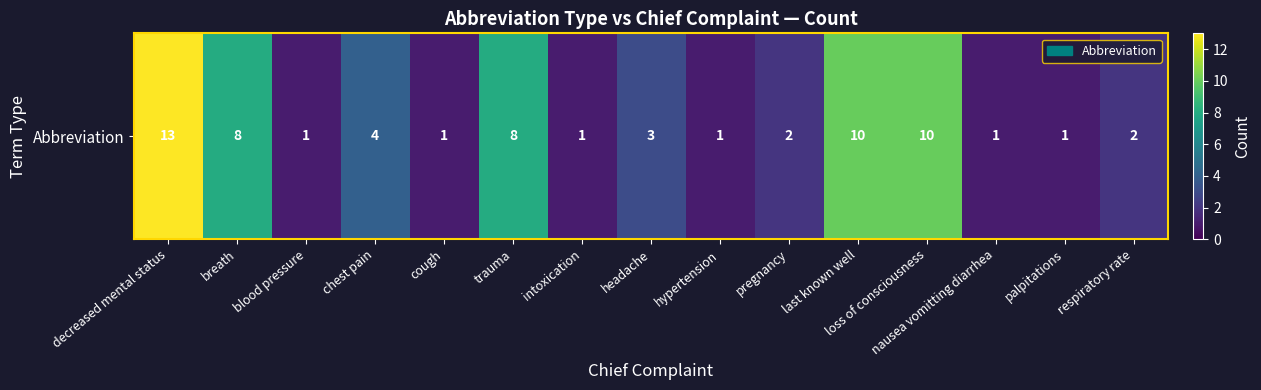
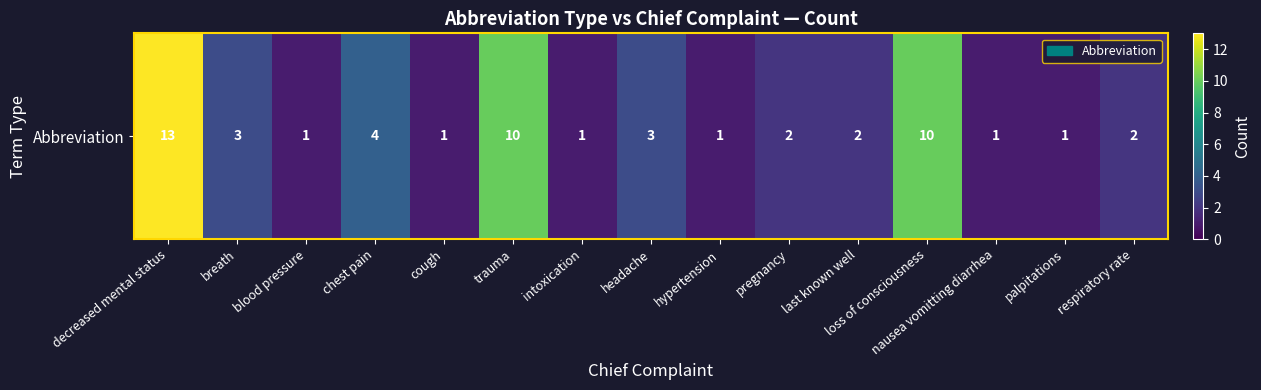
  {
    "Abbreviation": {
      "decreased mental status": 13,
-     "breath": 8,
+     "breath": 3,
      "blood pressure": 1,
      "chest pain": 4,
      "cough": 1,
-     "trauma": 8,
+     "trauma": 10,
      "intoxication": 1,
      "headache": 3,
      "hypertension": 1,
      "pregnancy": 2,
-     "last known well": 10,
+     "last known well": 2,
      "loss of consciousness": 10,
      "nausea vomitting diarrhea": 1,
      "palpitations": 1,
      "respiratory rate": 2
    }
  }
